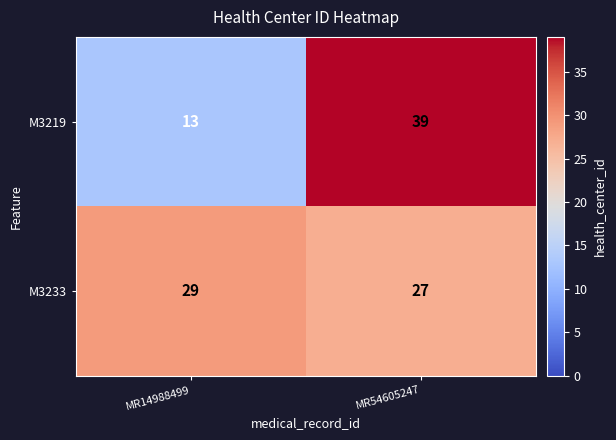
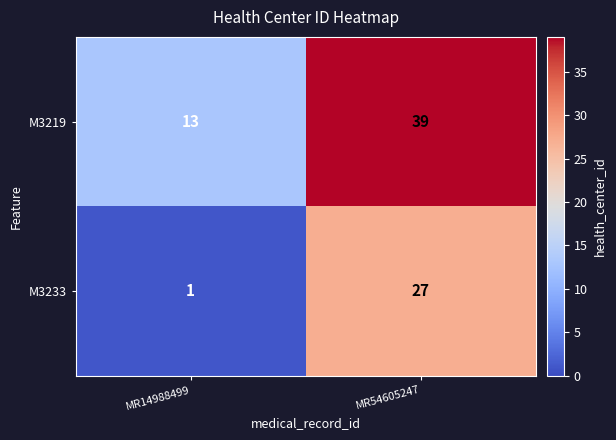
  {
    "M3219": {
      "MR14988499": 13,
      "MR54605247": 39
    },
    "M3233": {
-     "MR14988499": 29,
+     "MR14988499": 1,
      "MR54605247": 27
    }
  }
